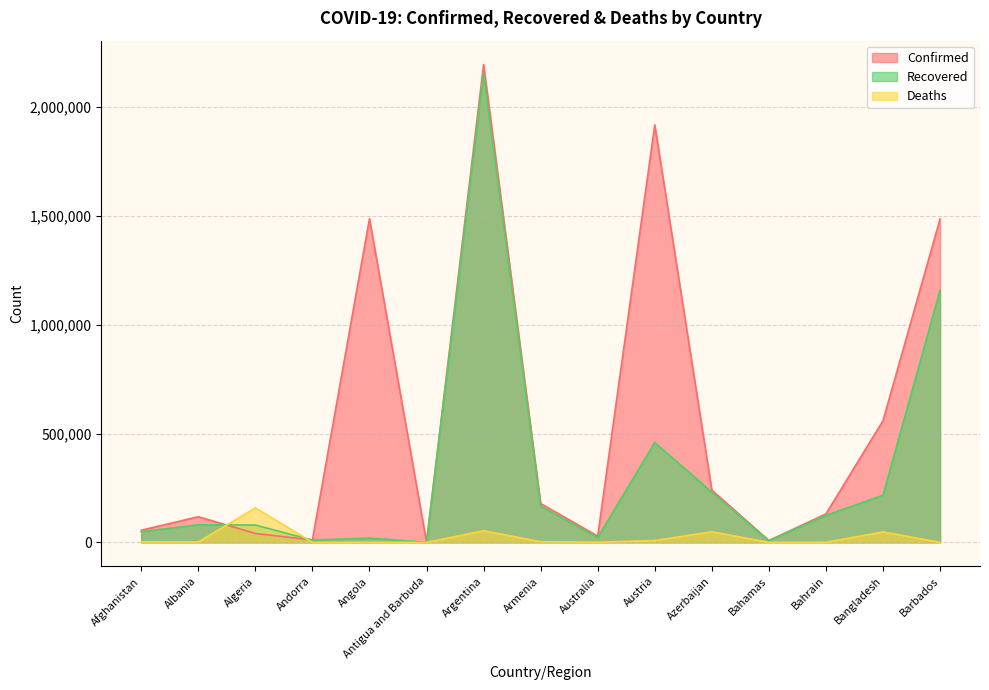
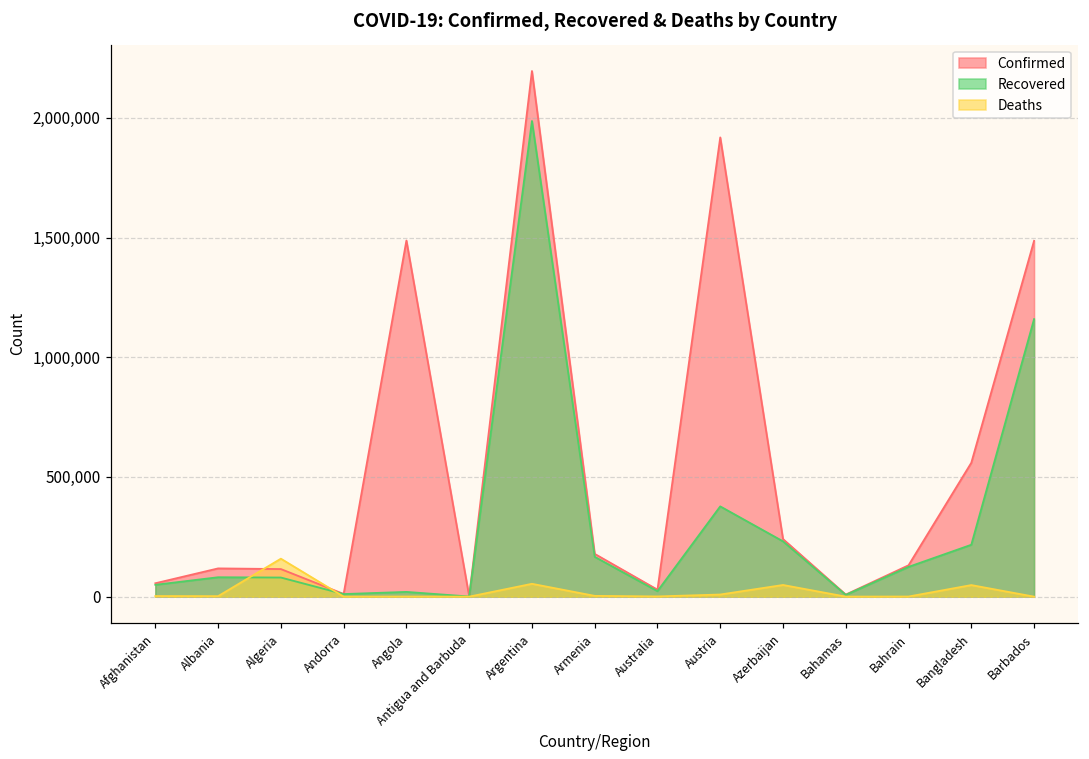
  {
    "Confirmed": {
      "Albania": "120,000",
-     "Algeria": "40,000",
+     "Algeria": "120,000",
      "Angola": "1,490,000",
      "Argentina": "2,200,000",
      "Armenia": "180,000",
      "Austria": "1,920,000",
      "Bangladesh": "560,000",
      "Barbados": "1,490,000"
    },
    "Recovered": {
      "Albania": "80,000",
      "Algeria": "80,000",
      "Angola": "20,000",
-     "Argentina": "2,150,000",
+     "Argentina": "1,990,000",
      "Armenia": "170,000",
-     "Austria": "460,000",
+     "Austria": "380,000",
      "Bangladesh": "220,000",
      "Barbados": "1,160,000"
    },
    "Deaths": {
      "Afghanistan": "0",
      "Albania": "0",
      "Algeria": "160,000",
      "Angola": "0",
      "Argentina": "50,000",
      "Armenia": "0",
      "Australia": "0",
      "Austria": "10,000",
      "Azerbaijan": "50,000",
      "Bahrain": "0",
      "Bangladesh": "50,000",
      "Barbados": "0"
    }
  }
